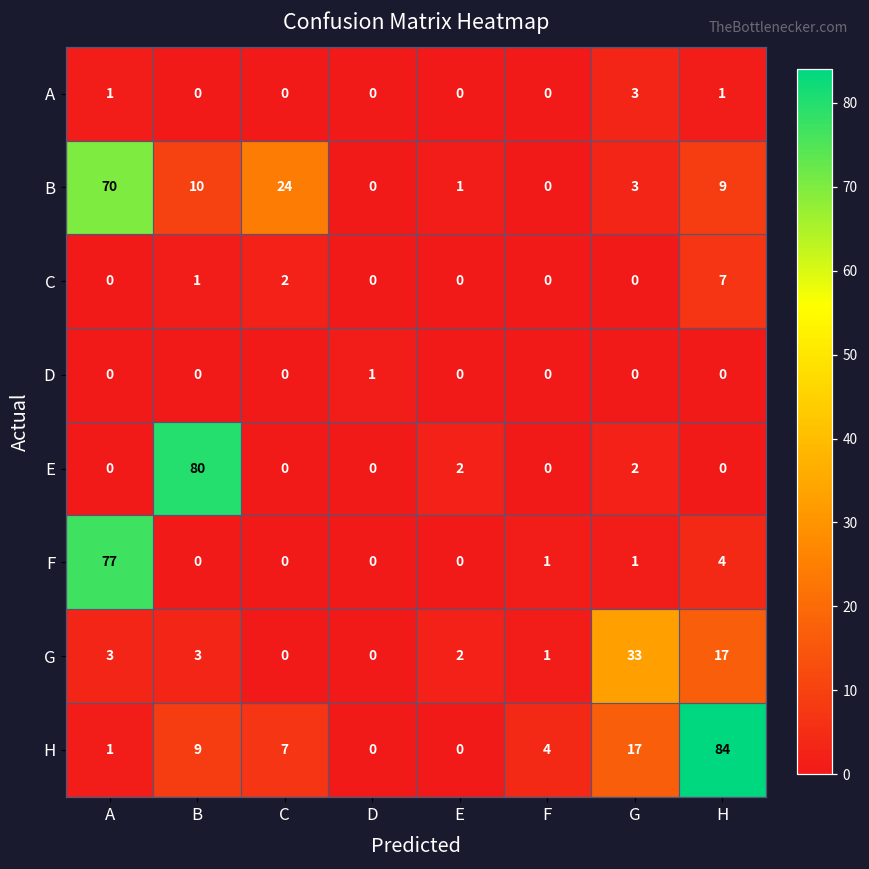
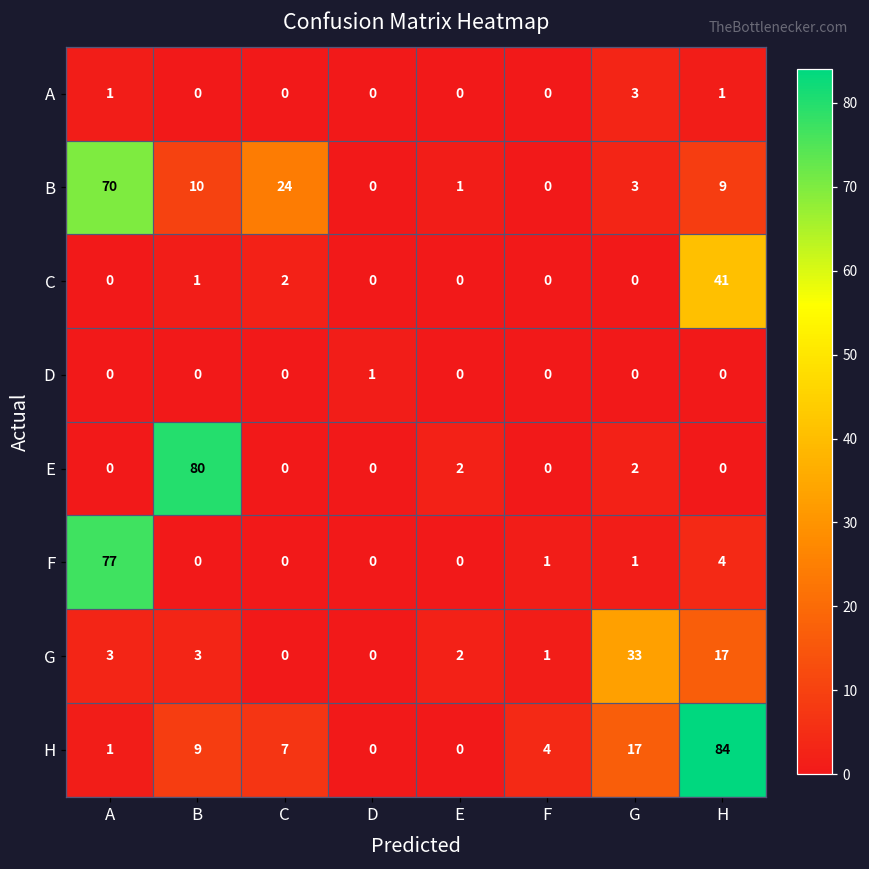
  {
    "A": {
      "A": 1,
      "B": 0,
      "C": 0,
      "D": 0,
      "E": 0,
      "F": 0,
      "G": 3,
      "H": 1
    },
    "B": {
      "A": 70,
      "B": 10,
      "C": 24,
      "D": 0,
      "E": 1,
      "F": 0,
      "G": 3,
      "H": 9
    },
    "C": {
      "A": 0,
      "B": 1,
      "C": 2,
      "D": 0,
      "E": 0,
      "F": 0,
      "G": 0,
-     "H": 7
+     "H": 41
    },
    "D": {
      "A": 0,
      "B": 0,
      "C": 0,
      "D": 1,
      "E": 0,
      "F": 0,
      "G": 0,
      "H": 0
    },
    "E": {
      "A": 0,
      "B": 80,
      "C": 0,
      "D": 0,
      "E": 2,
      "F": 0,
      "G": 2,
      "H": 0
    },
    "F": {
      "A": 77,
      "B": 0,
      "C": 0,
      "D": 0,
      "E": 0,
      "F": 1,
      "G": 1,
      "H": 4
    },
    "G": {
      "A": 3,
      "B": 3,
      "C": 0,
      "D": 0,
      "E": 2,
      "F": 1,
      "G": 33,
      "H": 17
    },
    "H": {
      "A": 1,
      "B": 9,
      "C": 7,
      "D": 0,
      "E": 0,
      "F": 4,
      "G": 17,
      "H": 84
    }
  }
